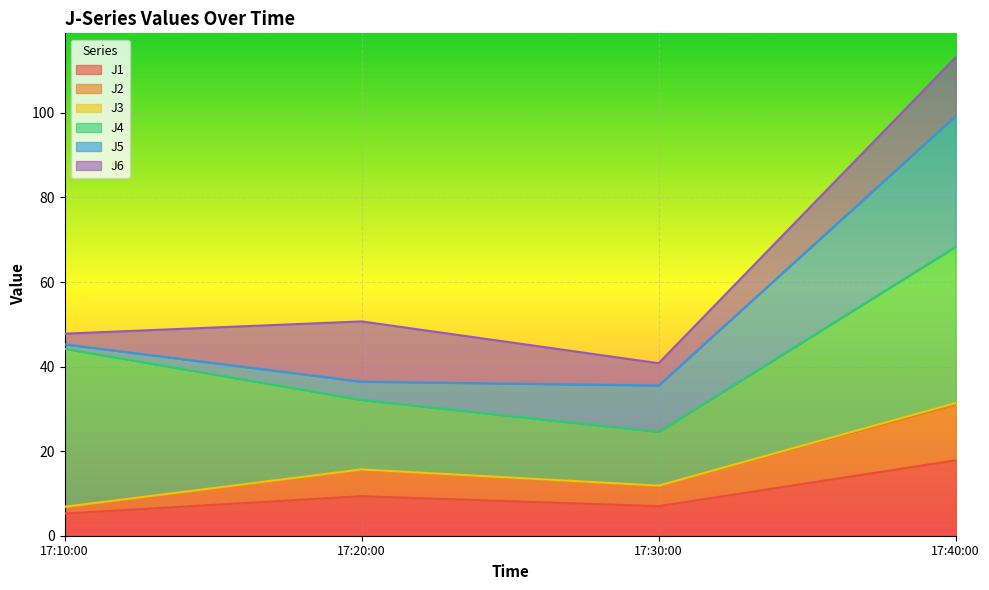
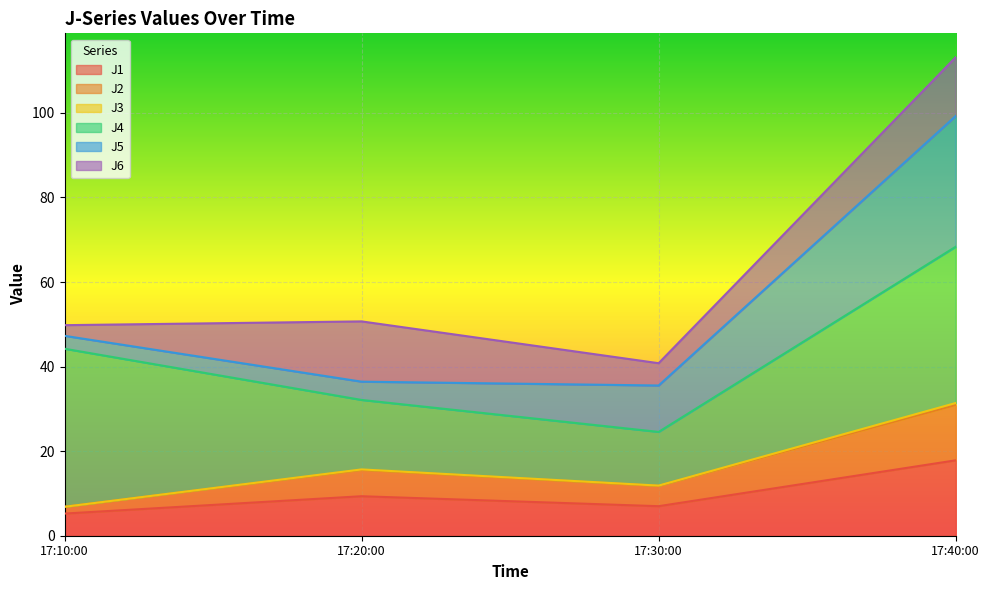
  {
    "J4": {
      "17:10:00": 37,
      "17:20:00": 16,
      "17:30:00": 13,
      "17:40:00": 37
    },
    "J5": {
-     "17:10:00": 1,
+     "17:10:00": 3,
      "17:20:00": 4,
      "17:30:00": 11,
      "17:40:00": 31
    },
    "J6": {
      "17:10:00": 3,
      "17:20:00": 14,
      "17:30:00": 5,
      "17:40:00": 14
    }
  }
